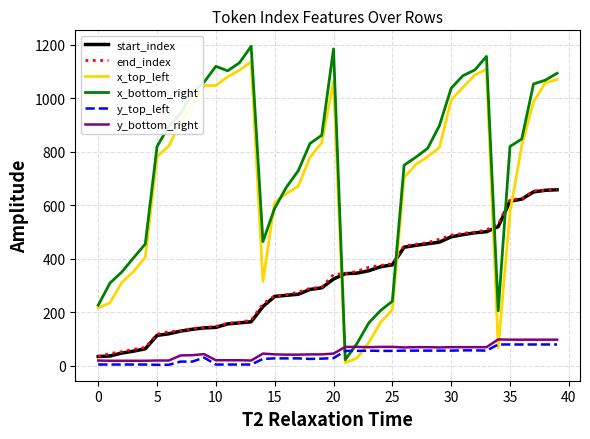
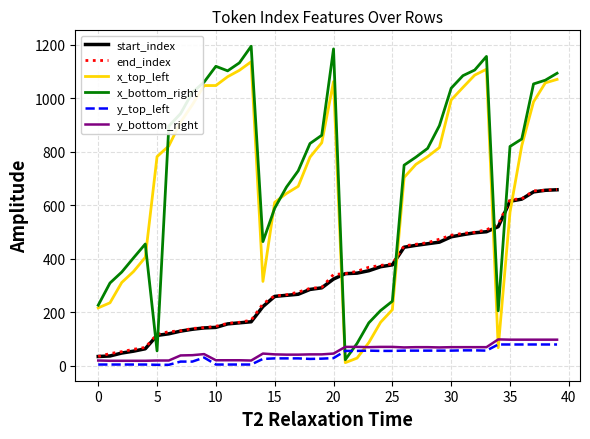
  {
    "start_index": {
      "20": 320
    },
    "end_index": {
      "20": 340
    },
    "x_top_left": {
      "0": 220,
      "5": 780,
      "10": 1050,
      "15": 610,
      "20": 1060,
      "25": 210,
      "30": 990,
      "35": 570
    },
    "x_bottom_right": {
      "0": 230,
-     "5": 820,
+     "5": 60,
      "10": 1120,
      "15": 590,
      "20": 1190,
      "25": 240,
      "30": 1040,
      "35": 820
    },
    "y_top_left": {
      "0": 0,
      "5": 0,
      "10": 0,
      "15": 30,
      "20": 30,
      "25": 60,
      "30": 60,
      "35": 80
    },
    "y_bottom_right": {
      "0": 20,
      "5": 20,
      "10": 20,
      "15": 40,
      "20": 50,
      "25": 70,
      "30": 70,
      "35": 100
    }
  }
